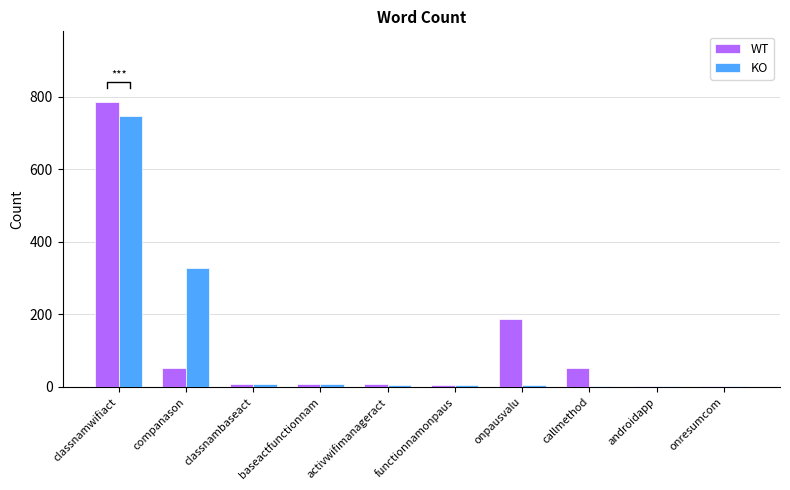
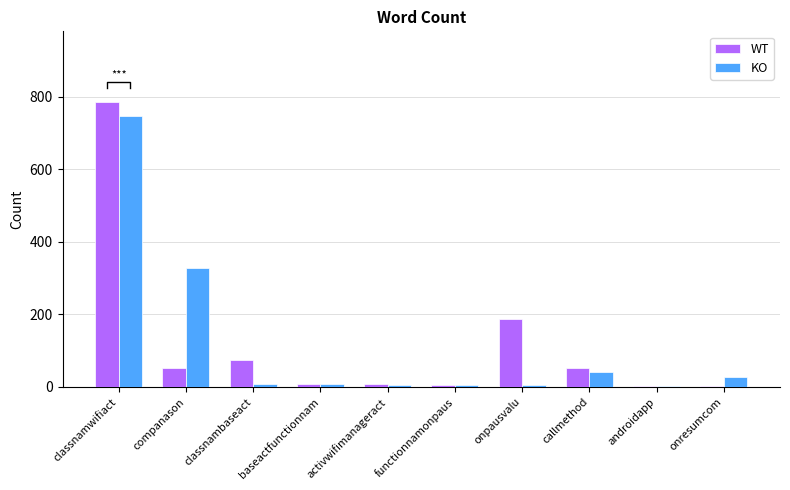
  {
    "WT": {
      "classnamwifiact": 780,
      "companason": 50,
-     "classnambaseact": 10,
+     "classnambaseact": 80,
      "baseactfunctionnam": 10,
      "activwifimanageract": 10,
      "onpausvalu": 190,
      "callmethod": 50
    },
    "KO": {
      "classnamwifiact": 750,
      "companason": 330,
      "classnambaseact": 10,
      "baseactfunctionnam": 10,
-     "callmethod": 0,
-     "onresumcom": 0
+     "callmethod": 40,
+     "onresumcom": 30
    }
  }
